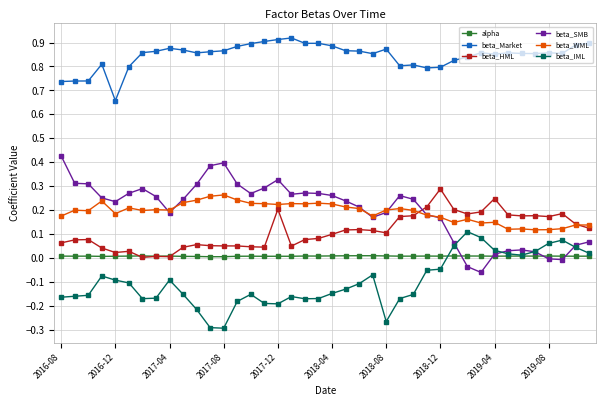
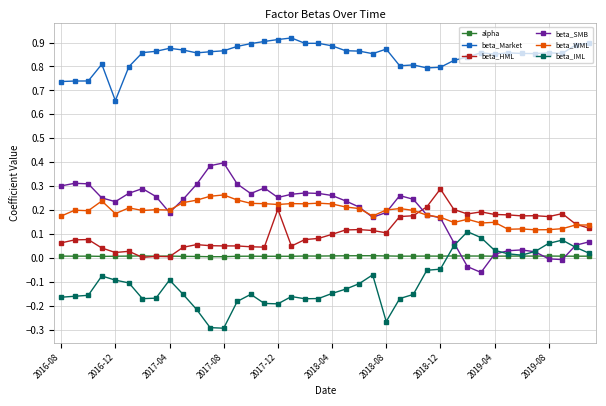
  {
    "alpha": {
      "2016-08": 0.01,
      "2016-12": 0.01,
      "2017-08": 0.01,
      "2017-12": 0.01,
      "2018-04": 0.01,
      "2018-08": 0.01,
      "2018-12": 0.01,
      "2019-08": 0.01
    },
    "beta_Market": {
      "2016-08": 0.74,
      "2016-12": 0.66,
      "2017-04": 0.88,
      "2017-08": 0.87,
      "2017-12": 0.91,
      "2018-04": 0.89,
      "2018-08": 0.87,
      "2018-12": 0.80
    },
    "beta_HML": {
      "2016-08": 0.06,
      "2016-12": 0.02,
      "2017-08": 0.05,
      "2017-12": 0.20,
      "2018-04": 0.10,
      "2018-08": 0.10,
      "2018-12": 0.29,
-     "2019-04": 0.25,
+     "2019-04": 0.18,
      "2019-08": 0.17
    },
    "beta_SMB": {
-     "2016-08": 0.43,
+     "2016-08": 0.30,
      "2016-12": 0.24,
      "2017-08": 0.40,
-     "2017-12": 0.33,
+     "2017-12": 0.25,
      "2018-04": 0.26,
      "2019-08": 0.00
    },
    "beta_WML": {
      "2016-08": 0.18,
      "2016-12": 0.19,
      "2017-08": 0.26,
      "2017-12": 0.22,
      "2018-04": 0.23,
      "2019-04": 0.15,
      "2019-08": 0.12
    },
    "beta_IML": {
      "2016-08": -0.16,
      "2016-12": -0.09,
      "2017-04": -0.09,
      "2017-08": -0.29,
      "2017-12": -0.19,
      "2018-04": -0.15,
      "2018-08": -0.27,
      "2018-12": -0.05,
      "2019-04": 0.03,
      "2019-08": 0.06
    }
  }
